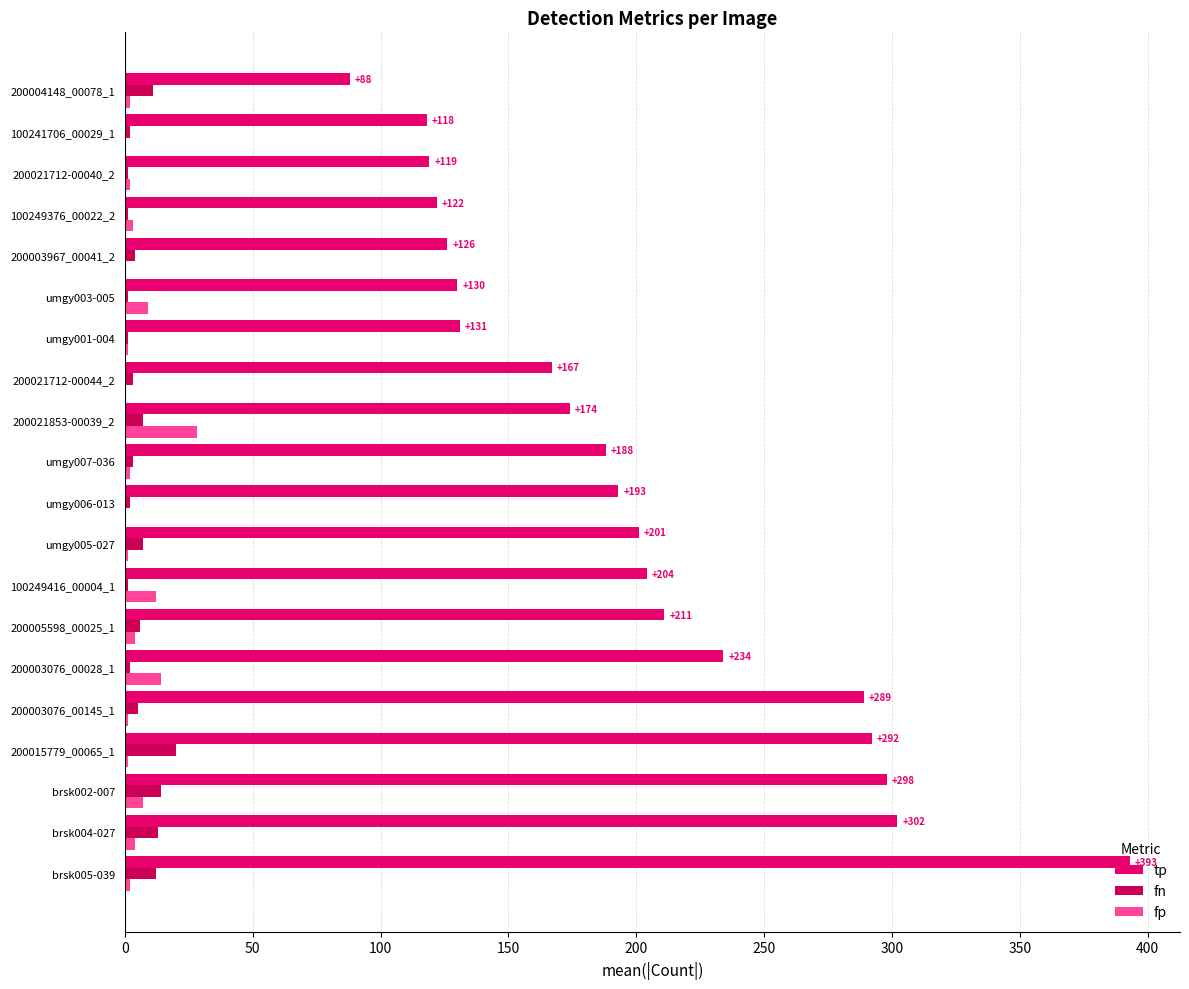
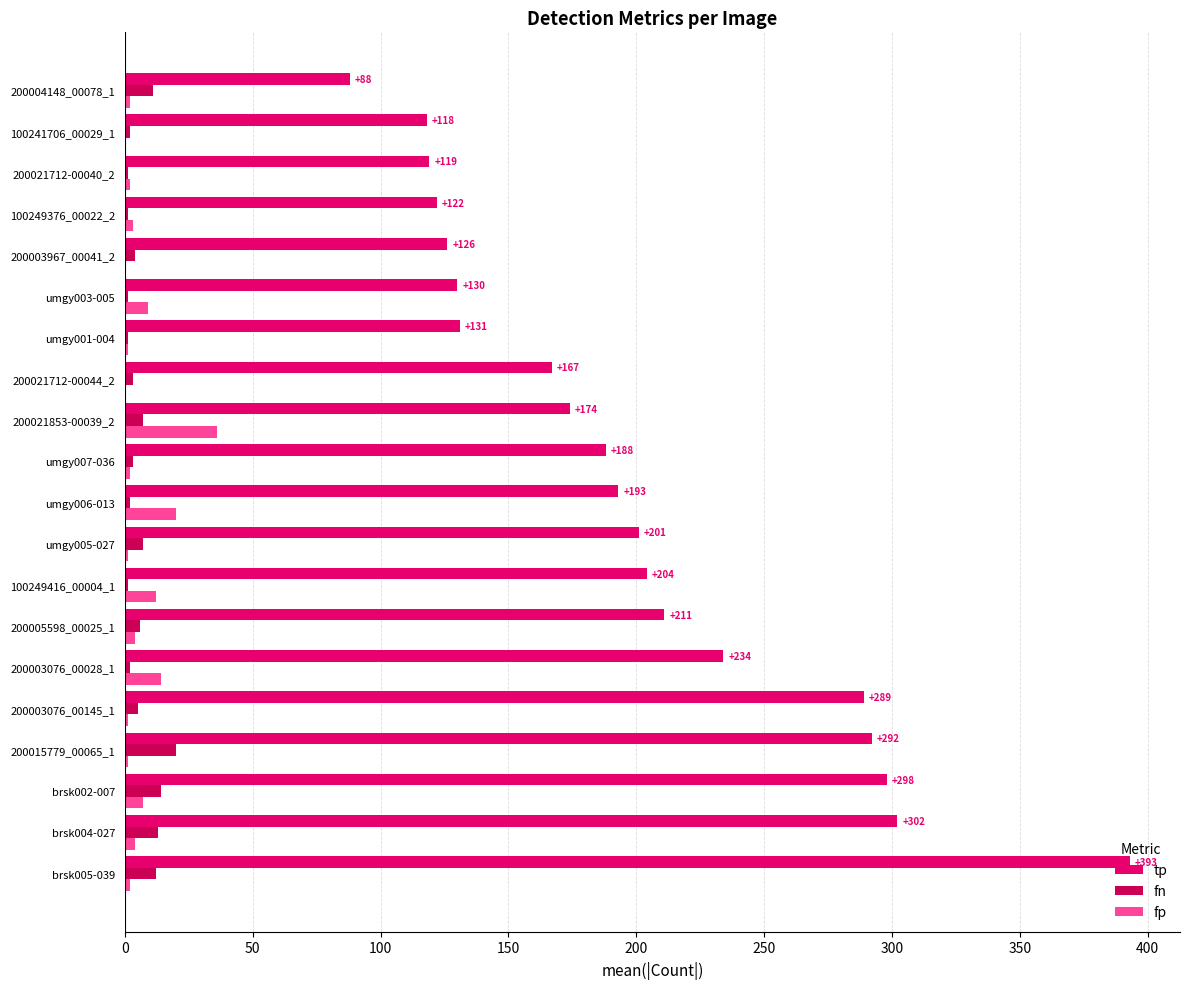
  {
    "fp": {
      "200004148_00078_1": 2,
      "100241706_00029_1": 0,
      "200021712-00040_2": 2,
      "100249376_00022_2": 3,
      "200003967_00041_2": 0,
      "umgy003-005": 9,
      "umgy001-004": 1,
      "200021712-00044_2": 0,
-     "200021853-00039_2": 28,
+     "200021853-00039_2": 36,
      "umgy007-036": 2,
-     "umgy006-013": 0,
+     "umgy006-013": 20,
      "umgy005-027": 1,
      "100249416_00004_1": 12,
      "200005598_00025_1": 4,
      "200003076_00028_1": 14,
      "200003076_00145_1": 1,
      "200015779_00065_1": 1,
      "brsk002-007": 7,
      "brsk004-027": 4,
      "brsk005-039": 2
    }
  }
